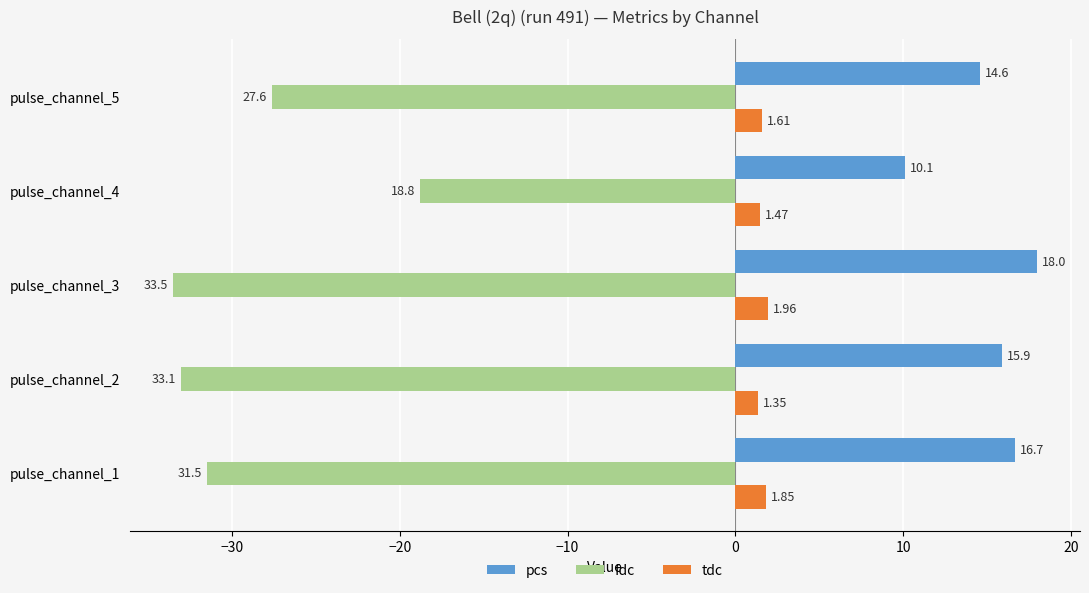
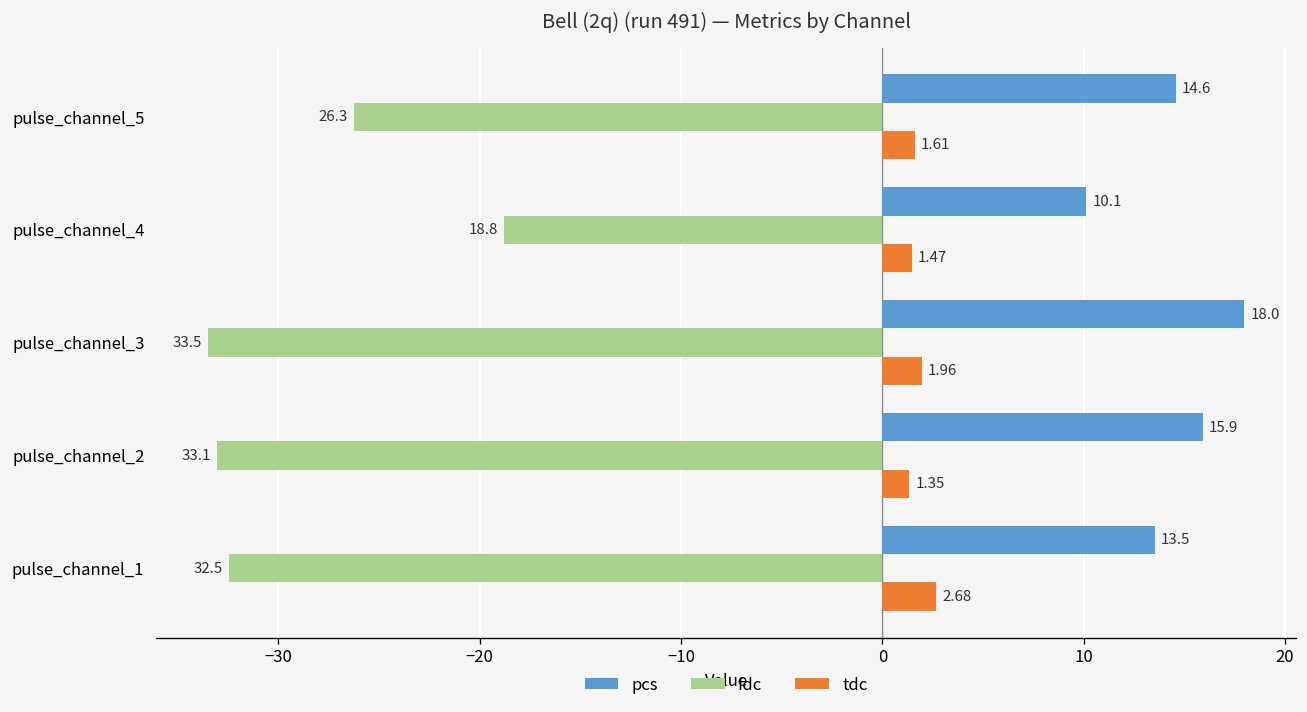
  {
    "pcs": {
      "pulse_channel_5": 14.6,
      "pulse_channel_4": 10.1,
      "pulse_channel_3": 18.0,
      "pulse_channel_2": 15.9,
-     "pulse_channel_1": 16.7
+     "pulse_channel_1": 13.5
    },
    "fdc": {
-     "pulse_channel_5": 27.6,
-     "pulse_channel_1": 31.5
+     "pulse_channel_5": 26.3,
+     "pulse_channel_1": 32.5
    },
    "tdc": {
      "pulse_channel_5": 1.61,
      "pulse_channel_4": 1.47,
      "pulse_channel_3": 1.96,
      "pulse_channel_2": 1.35,
-     "pulse_channel_1": 1.85
+     "pulse_channel_1": 2.68
    }
  }
